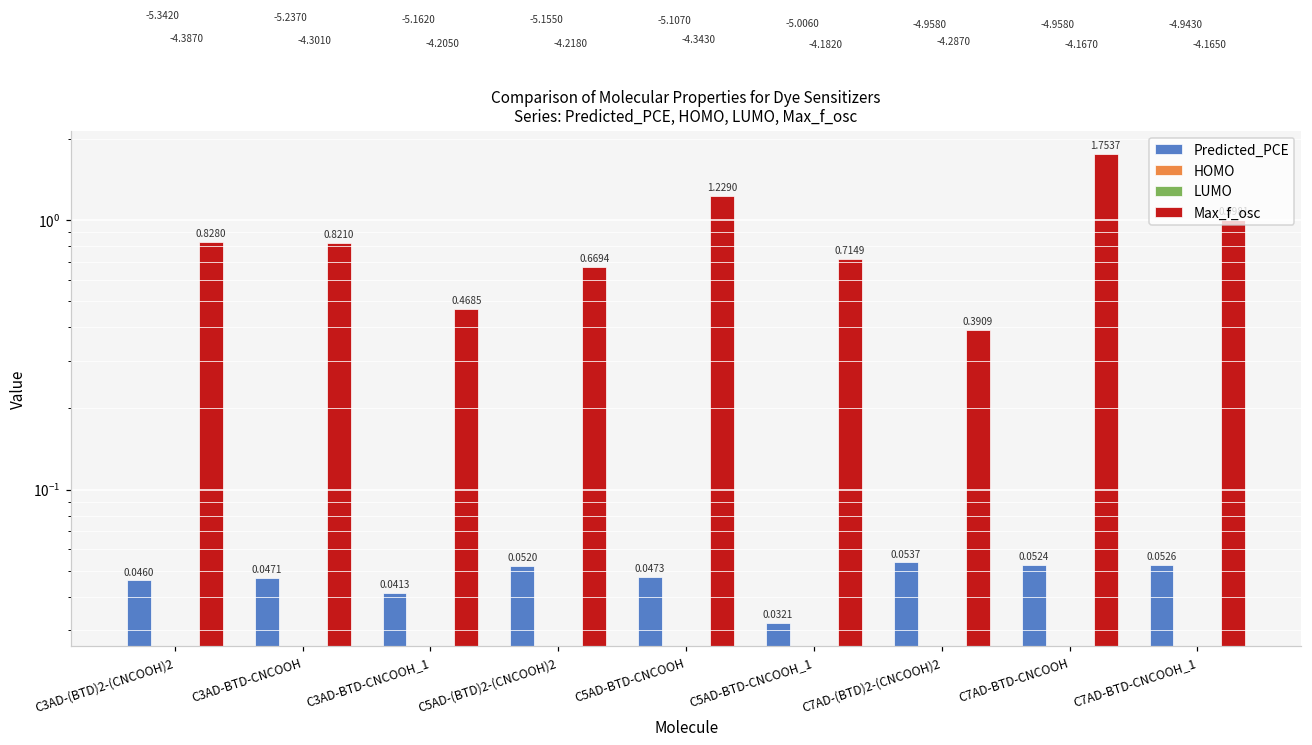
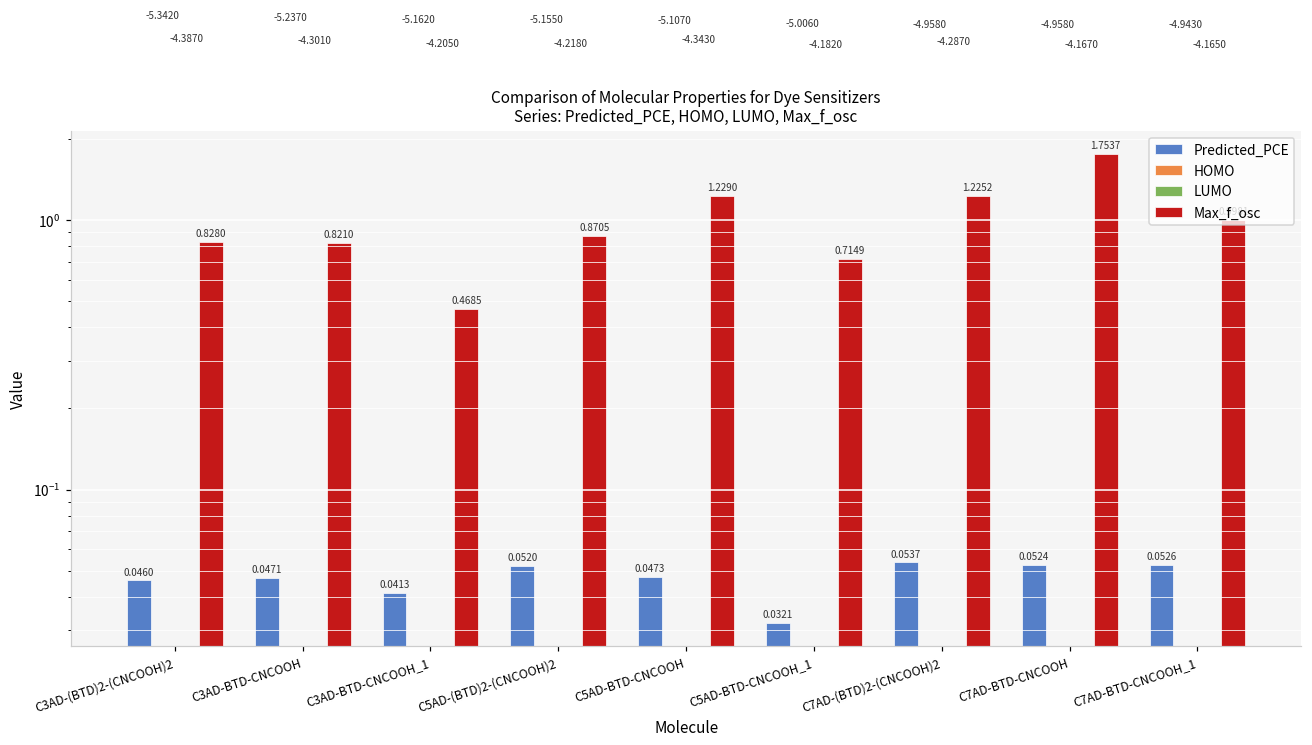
  {
    "Predicted_PCE": {
      "C3AD-(BTD)2-(CNCOOH)2": 0.0460,
      "C3AD-BTD-CNCOOH": 0.0471,
      "C3AD-BTD-CNCOOH_1": 0.0413,
      "C5AD-(BTD)2-(CNCOOH)2": 0.0520,
      "C5AD-BTD-CNCOOH": 0.0473,
      "C5AD-BTD-CNCOOH_1": 0.0321,
      "C7AD-(BTD)2-(CNCOOH)2": 0.0537,
      "C7AD-BTD-CNCOOH": 0.0524,
      "C7AD-BTD-CNCOOH_1": 0.0526
    },
    "Max_f_osc": {
      "C3AD-(BTD)2-(CNCOOH)2": 0.8280,
      "C3AD-BTD-CNCOOH": 0.8210,
      "C3AD-BTD-CNCOOH_1": 0.4685,
-     "C5AD-(BTD)2-(CNCOOH)2": 0.6694,
+     "C5AD-(BTD)2-(CNCOOH)2": 0.8705,
      "C5AD-BTD-CNCOOH": 1.2290,
      "C5AD-BTD-CNCOOH_1": 0.7149,
-     "C7AD-(BTD)2-(CNCOOH)2": 0.3909,
+     "C7AD-(BTD)2-(CNCOOH)2": 1.2252,
      "C7AD-BTD-CNCOOH": 1.7537
    }
  }
